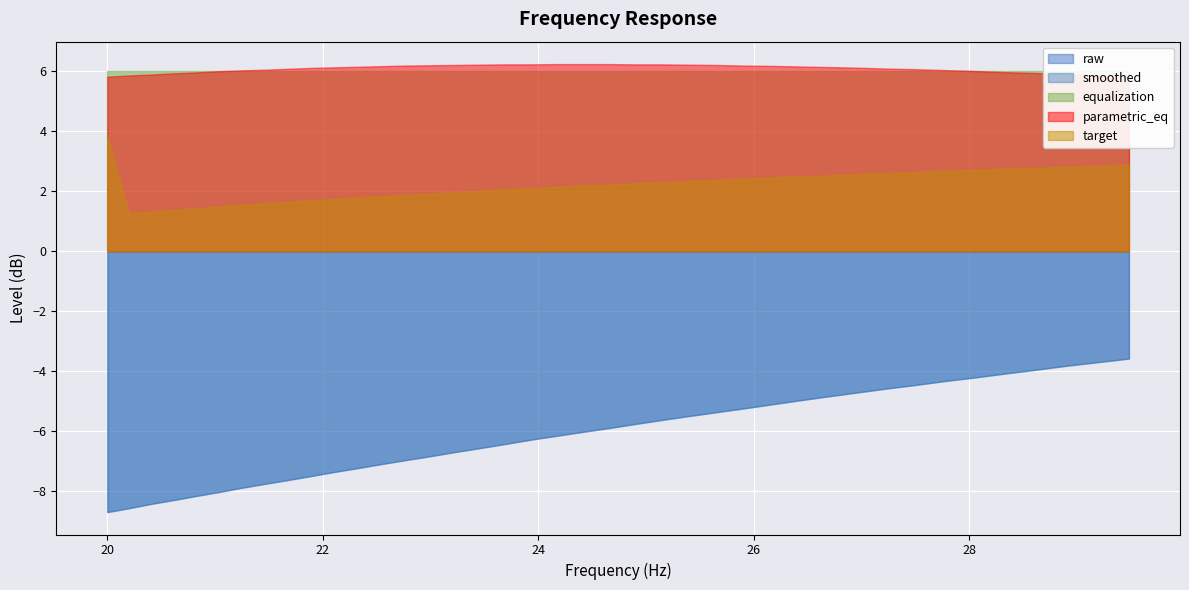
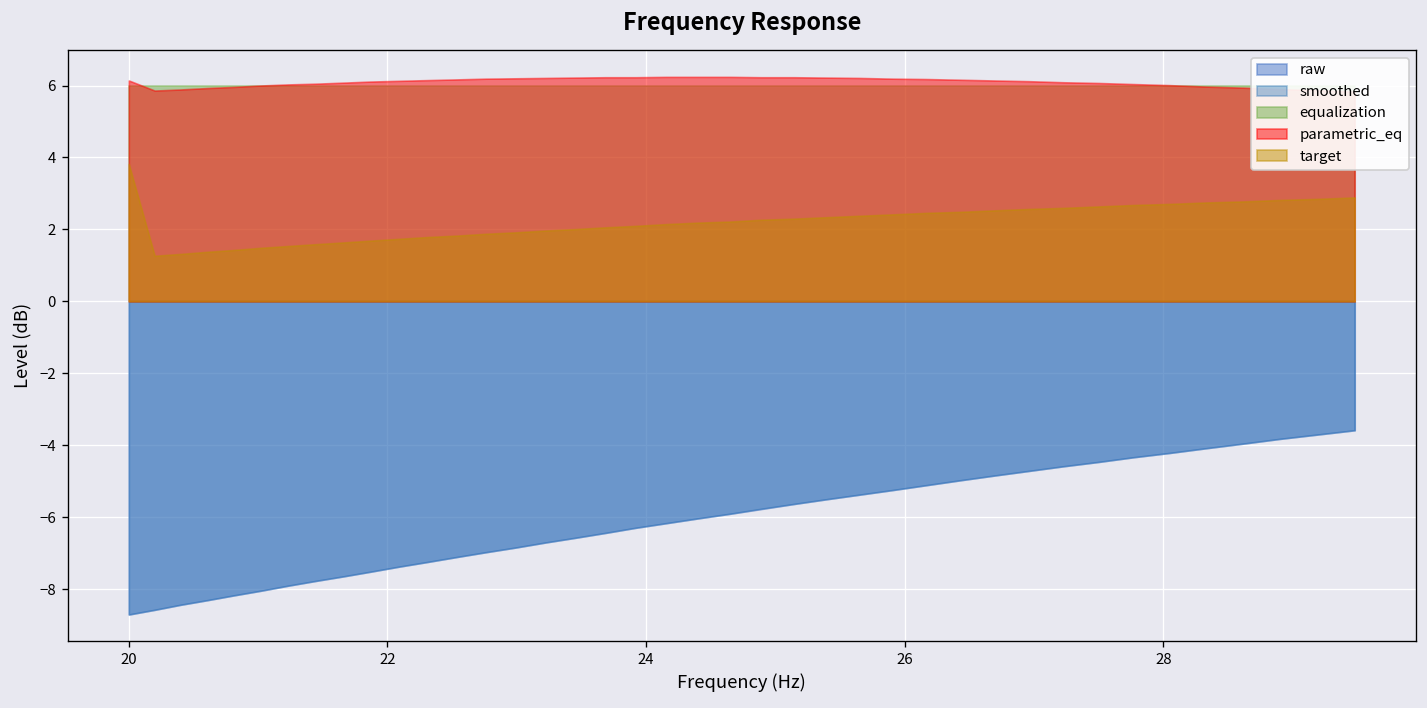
  {
    "equalization": {
      "20": 6.0
    },
    "parametric_eq": {
-     "20": 5.8
+     "20": 6.1
    },
    "target": {
      "20": 3.8
    }
  }
